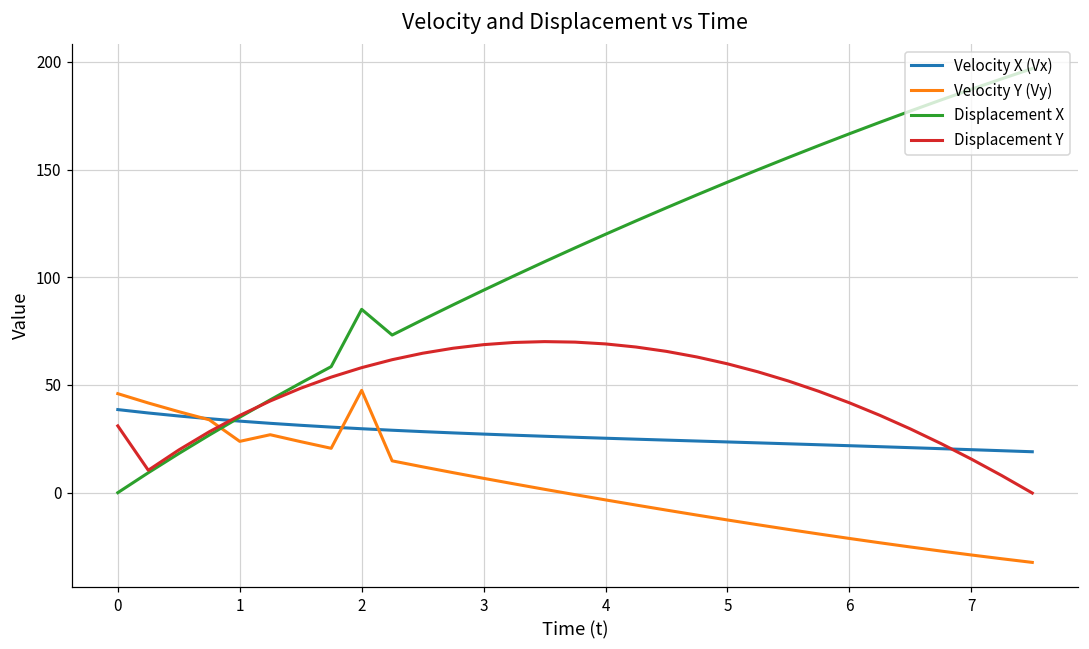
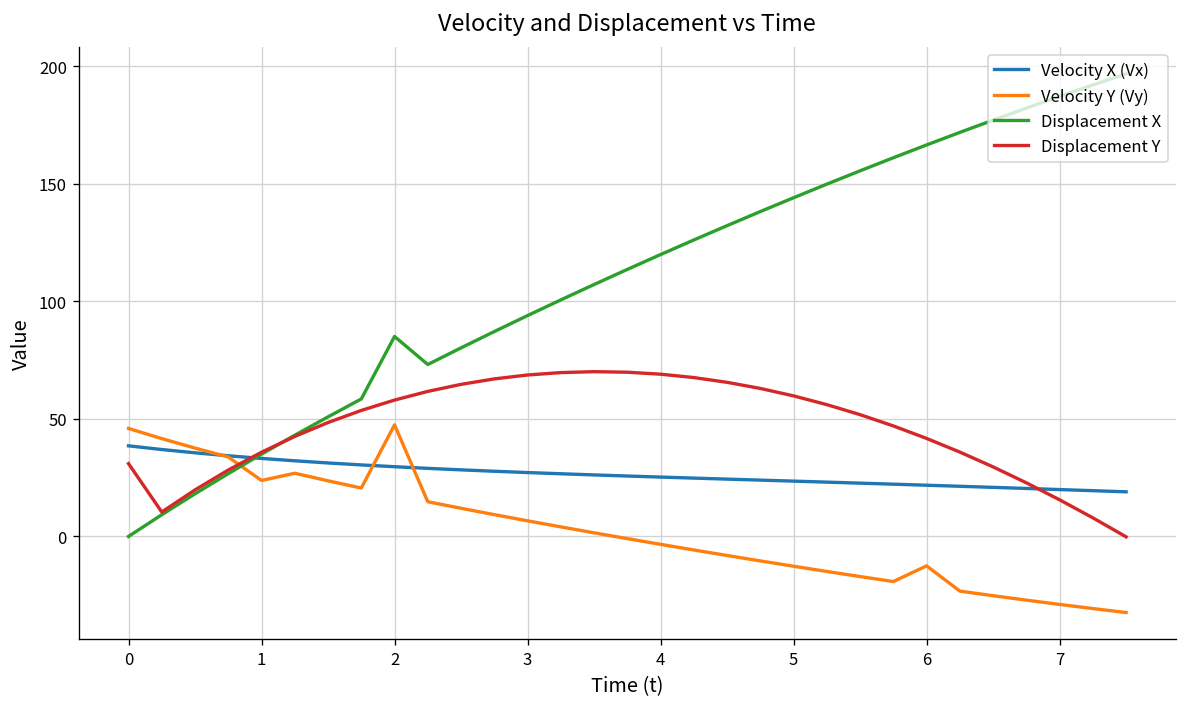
  {
    "Velocity X (Vx)": {
      "0": 39,
      "1": 33,
      "2": 30,
      "3": 27,
      "4": 25,
      "5": 24,
      "6": 22,
      "7": 20
    },
    "Velocity Y (Vy)": {
      "0": 46,
      "1": 24,
      "2": 47,
      "3": 7,
      "4": -3,
      "5": -13,
-     "6": -21,
+     "6": -13,
      "7": -29
    },
    "Displacement X": {
      "0": 0,
      "2": 85,
      "3": 94,
      "4": 120,
      "5": 144,
      "6": 167
    },
    "Displacement Y": {
      "0": 31,
      "2": 58,
      "3": 69,
      "4": 69,
      "5": 60,
      "6": 42,
      "7": 16
    }
  }
